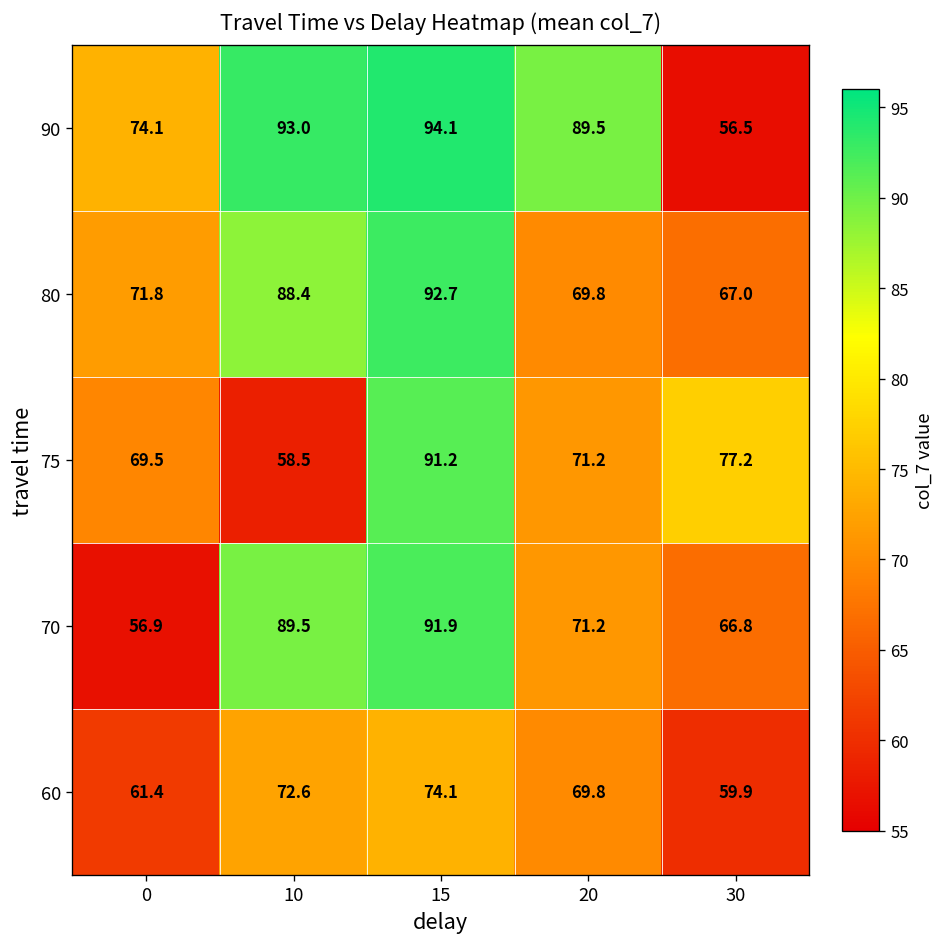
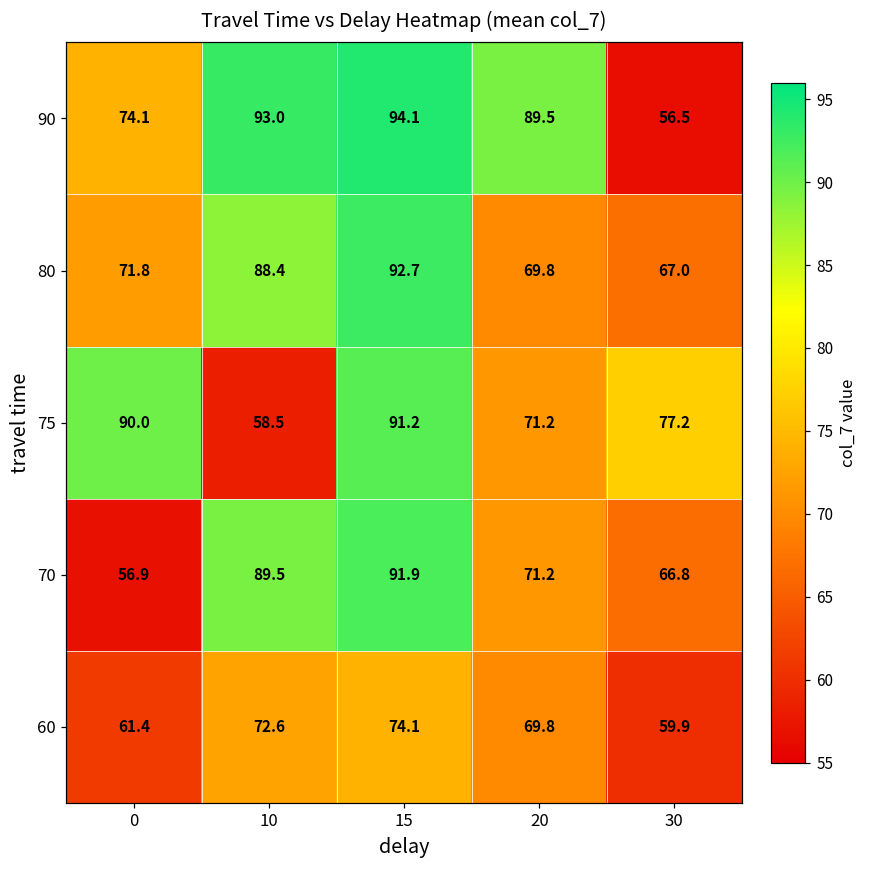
  {
    "90": {
      "0": 74.1,
      "10": 93.0,
      "15": 94.1,
      "20": 89.5,
      "30": 56.5
    },
    "80": {
      "0": 71.8,
      "10": 88.4,
      "15": 92.7,
      "20": 69.8,
      "30": 67.0
    },
    "75": {
-     "0": 69.5,
+     "0": 90.0,
      "10": 58.5,
      "15": 91.2,
      "20": 71.2,
      "30": 77.2
    },
    "70": {
      "0": 56.9,
      "10": 89.5,
      "15": 91.9,
      "20": 71.2,
      "30": 66.8
    },
    "60": {
      "0": 61.4,
      "10": 72.6,
      "15": 74.1,
      "20": 69.8,
      "30": 59.9
    }
  }
